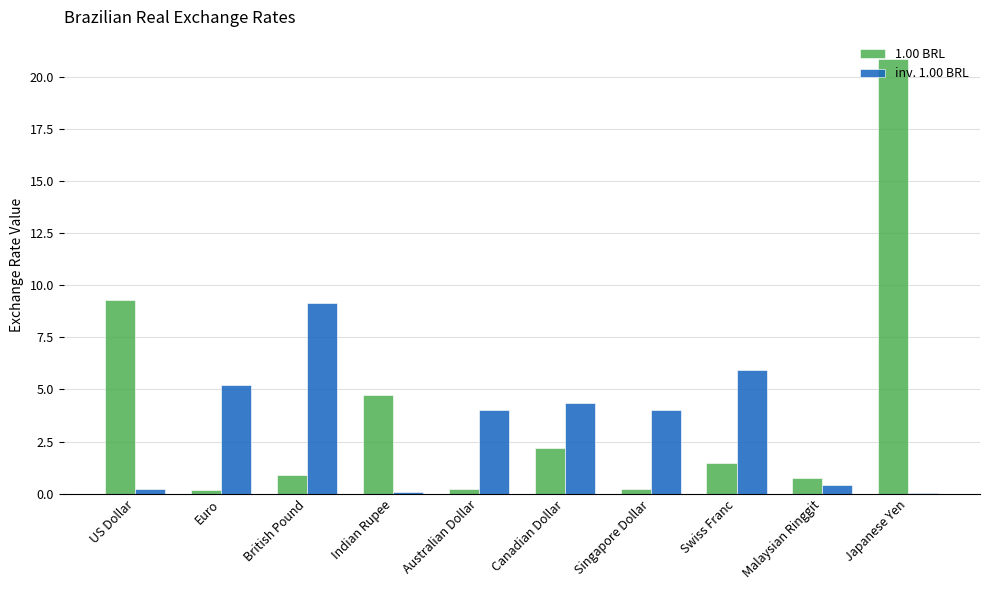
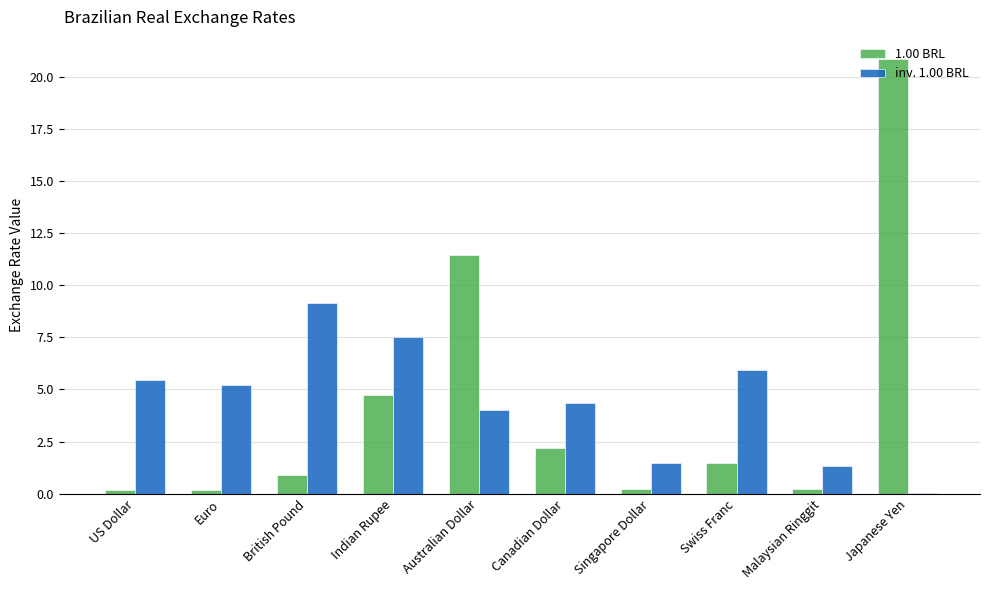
  {
    "1.00 BRL": {
-     "US Dollar": 9.3,
+     "US Dollar": 0.2,
      "Euro": 0.2,
      "British Pound": 0.9,
      "Indian Rupee": 4.7,
-     "Australian Dollar": 0.2,
+     "Australian Dollar": 11.5,
      "Canadian Dollar": 2.2,
      "Singapore Dollar": 0.2,
      "Swiss Franc": 1.5,
-     "Malaysian Ringgit": 0.8,
+     "Malaysian Ringgit": 0.2,
      "Japanese Yen": 20.9
    },
    "inv. 1.00 BRL": {
-     "US Dollar": 0.2,
+     "US Dollar": 5.5,
      "Euro": 5.2,
      "British Pound": 9.1,
-     "Indian Rupee": 0.1,
+     "Indian Rupee": 7.5,
      "Australian Dollar": 4.0,
      "Canadian Dollar": 4.4,
-     "Singapore Dollar": 4.0,
+     "Singapore Dollar": 1.5,
      "Swiss Franc": 5.9,
-     "Malaysian Ringgit": 0.4
+     "Malaysian Ringgit": 1.3
    }
  }
